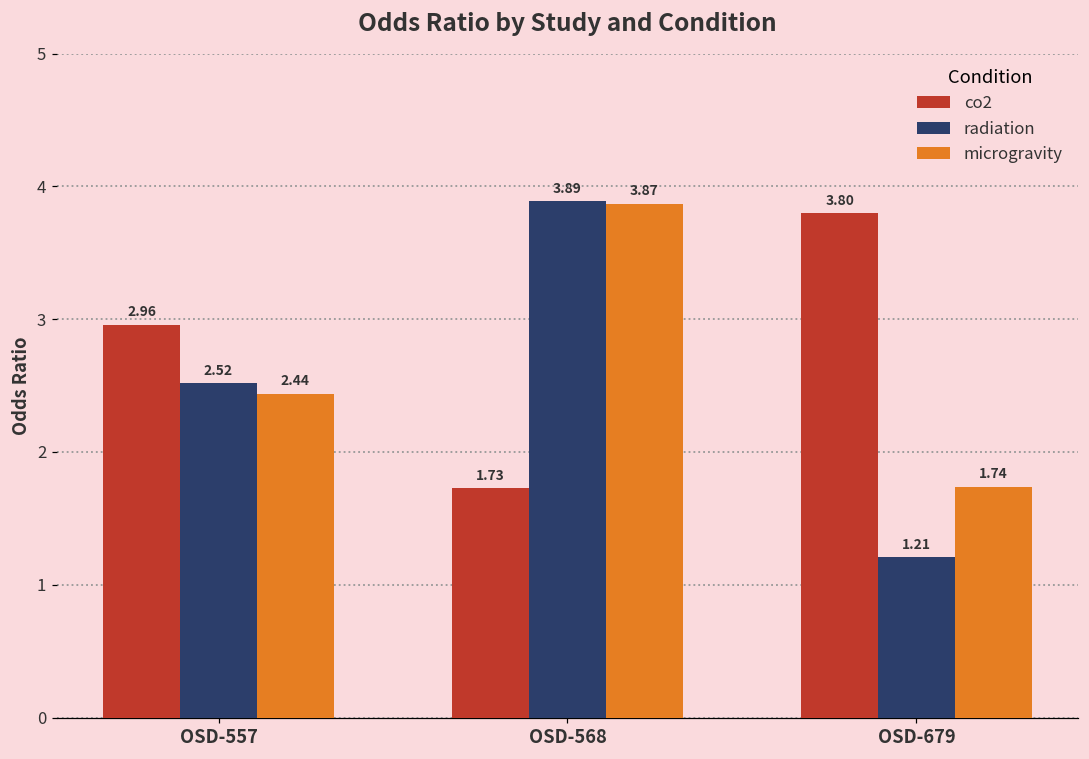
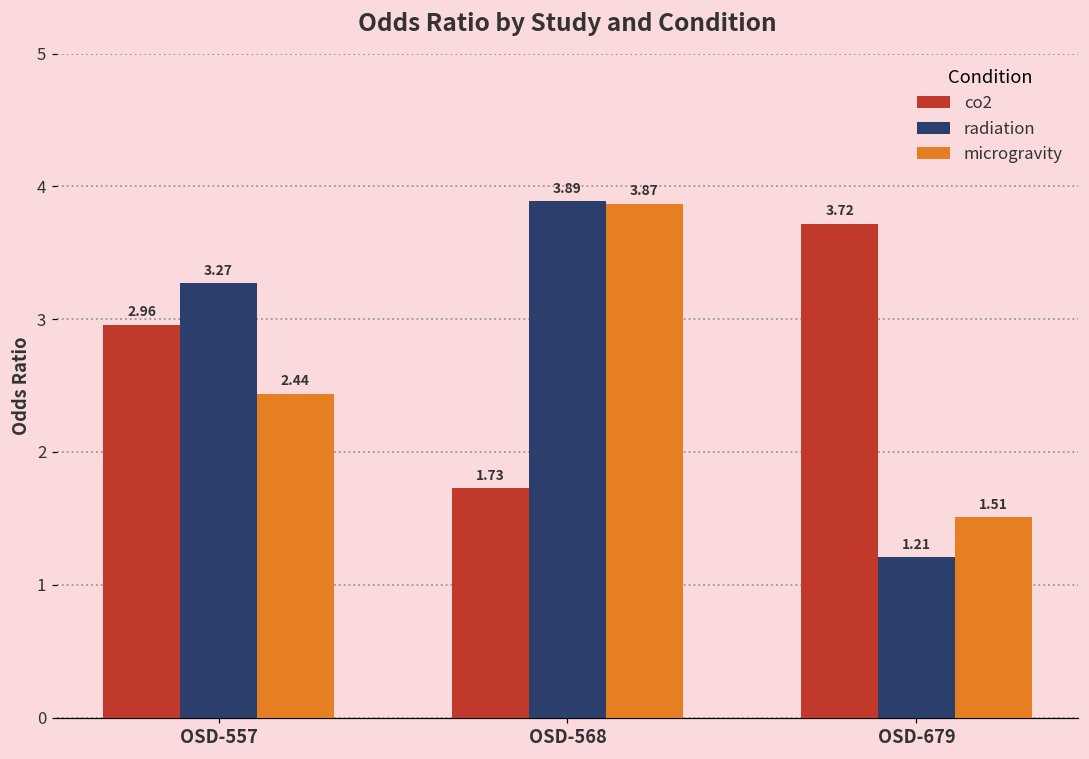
  {
    "co2": {
      "OSD-557": 2.96,
      "OSD-568": 1.73,
-     "OSD-679": 3.80
+     "OSD-679": 3.72
    },
    "radiation": {
-     "OSD-557": 2.52,
+     "OSD-557": 3.27,
      "OSD-568": 3.89,
      "OSD-679": 1.21
    },
    "microgravity": {
      "OSD-557": 2.44,
      "OSD-568": 3.87,
-     "OSD-679": 1.74
+     "OSD-679": 1.51
    }
  }
